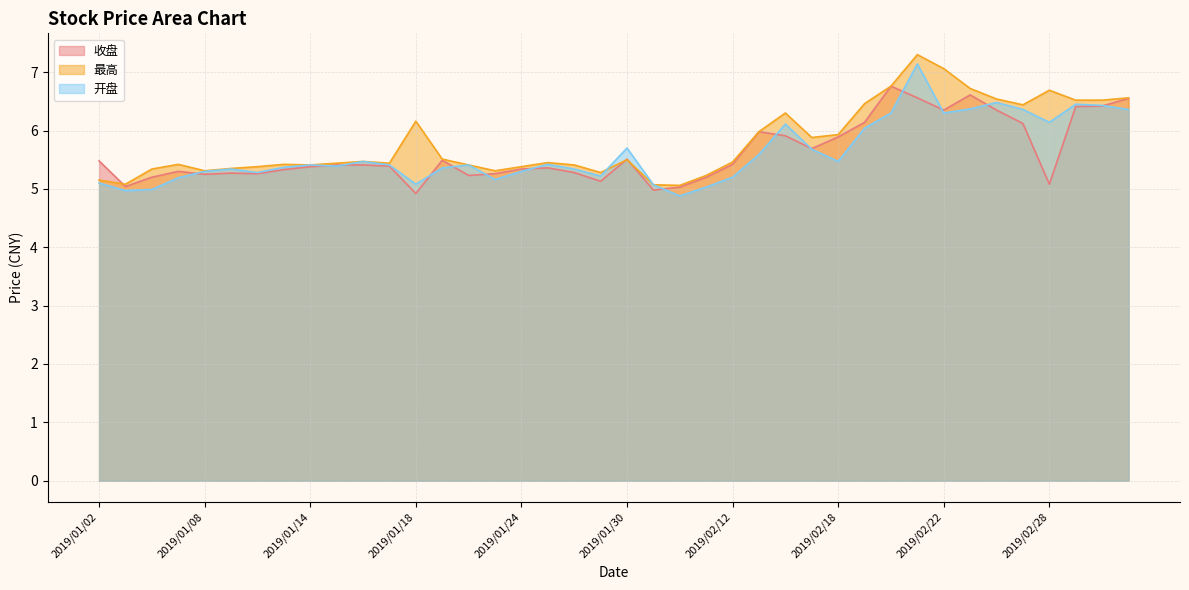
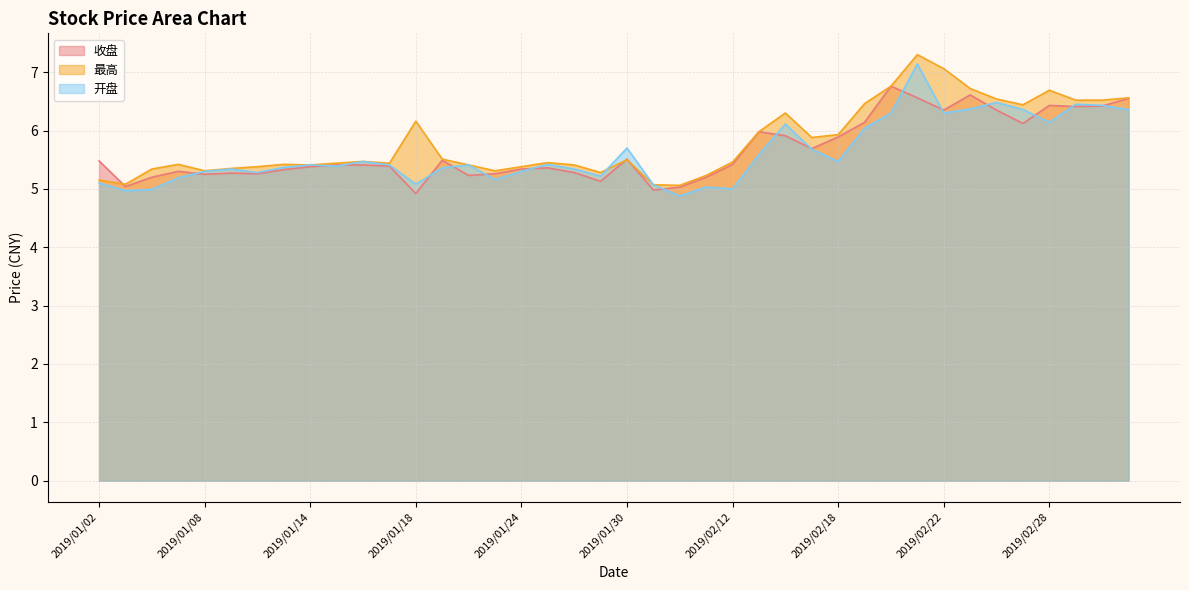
  {
    "收盘": {
      "2019/01/02": 5.5,
      "2019/01/08": 5.3,
      "2019/01/18": 4.9,
      "2019/02/22": 6.4,
-     "2019/02/28": 5.1
+     "2019/02/28": 6.4
    },
    "最高": {
      "2019/01/02": 5.2,
      "2019/01/18": 6.2,
      "2019/02/22": 7.1,
      "2019/02/28": 6.7
    },
    "开盘": {
      "2019/01/02": 5.1,
      "2019/01/18": 5.1,
      "2019/01/30": 5.7,
-     "2019/02/12": 5.2,
+     "2019/02/12": 5.0,
      "2019/02/18": 5.5,
      "2019/02/22": 6.3,
      "2019/02/28": 6.1
    }
  }
